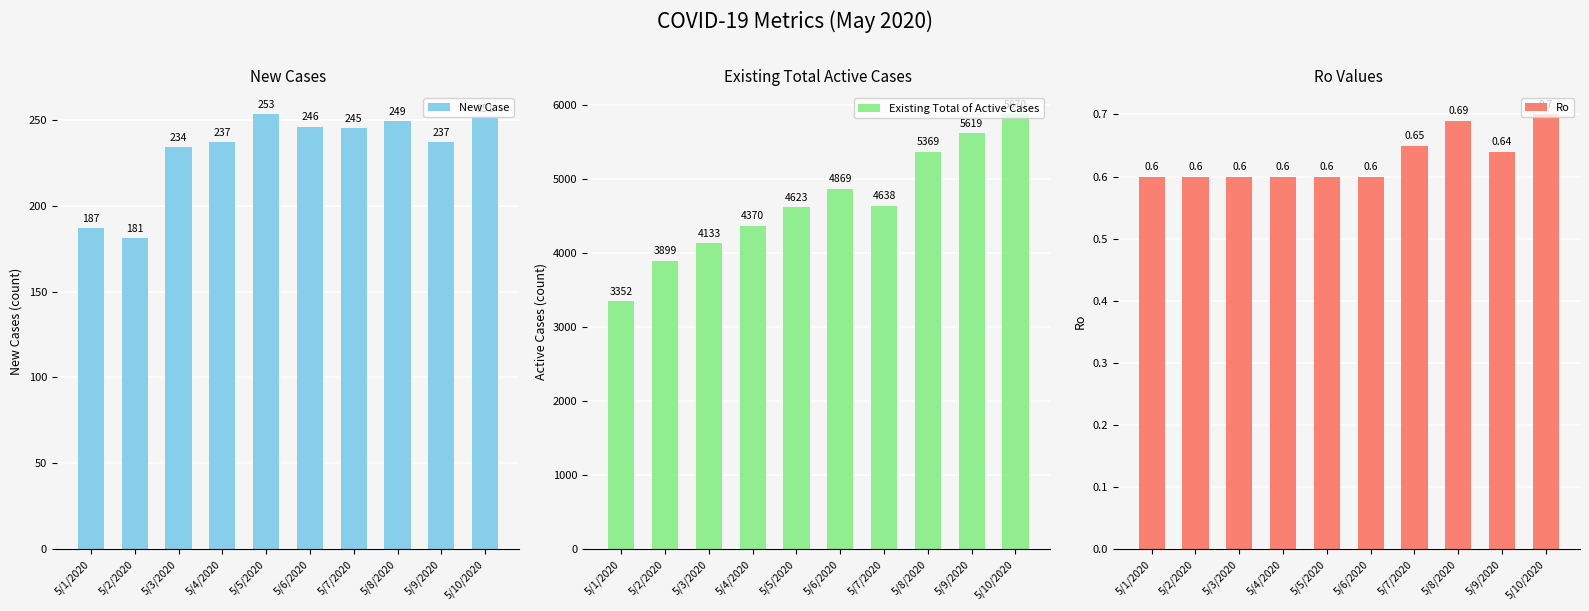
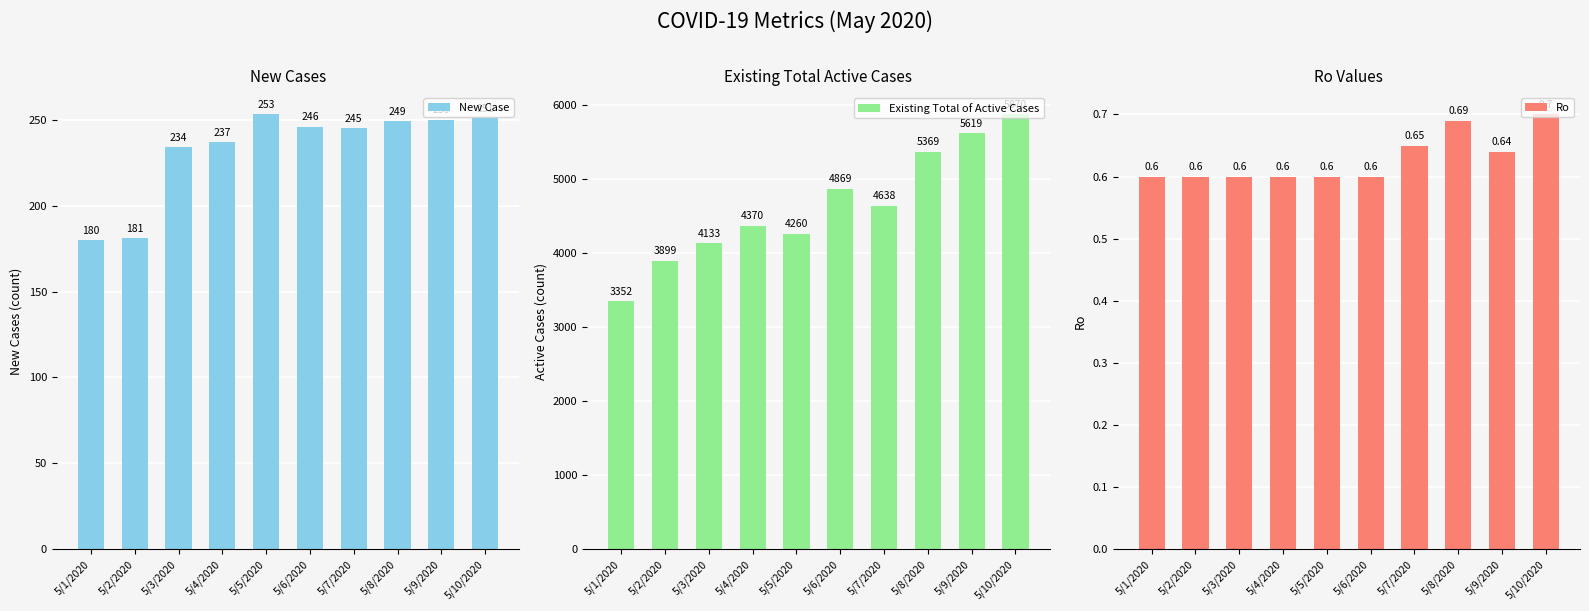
  {
    "New Cases": {
-     "5/1/2020": 187,
+     "5/1/2020": 180,
      "5/2/2020": 181,
      "5/3/2020": 234,
      "5/4/2020": 237,
      "5/5/2020": 253,
      "5/6/2020": 246,
      "5/7/2020": 245,
      "5/8/2020": 249,
-     "5/9/2020": 237
+     "5/9/2020": 250
    },
    "Existing Total Active Cases": {
      "5/1/2020": 3352,
      "5/2/2020": 3899,
      "5/3/2020": 4133,
      "5/4/2020": 4370,
-     "5/5/2020": 4623,
+     "5/5/2020": 4260,
      "5/6/2020": 4869,
      "5/7/2020": 4638,
      "5/8/2020": 5369,
      "5/9/2020": 5619
    },
    "Ro Values": {
      "5/1/2020": 0.6,
      "5/2/2020": 0.6,
      "5/3/2020": 0.6,
      "5/4/2020": 0.6,
      "5/5/2020": 0.6,
      "5/6/2020": 0.6,
      "5/7/2020": 0.65,
      "5/8/2020": 0.69,
      "5/9/2020": 0.64
    }
  }
